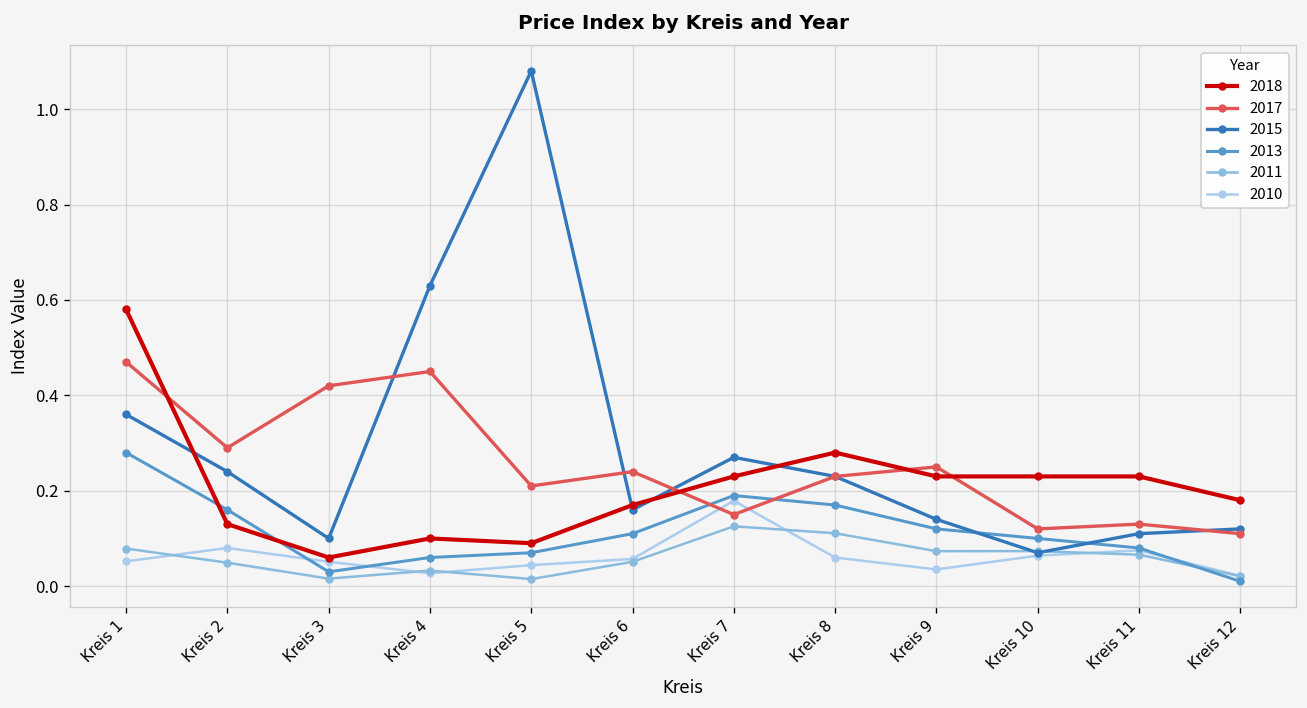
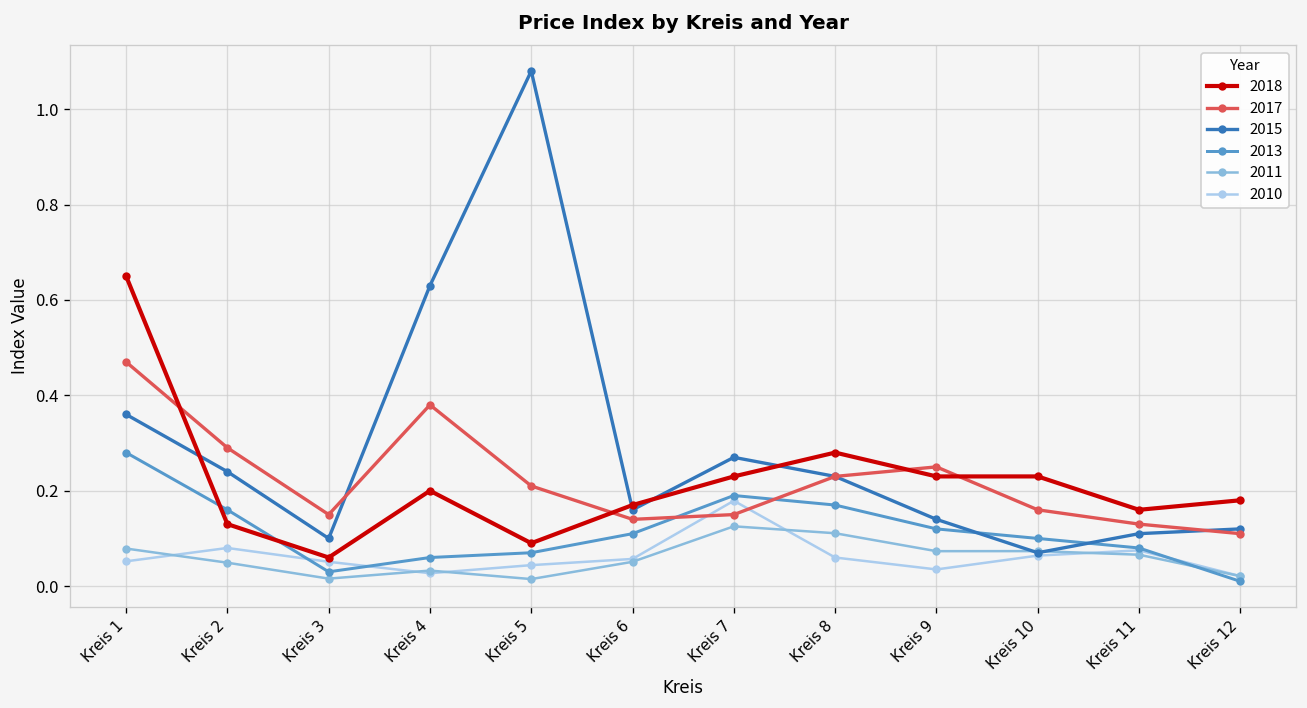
  {
    "2018": {
-     "Kreis 1": 0.58,
+     "Kreis 1": 0.65,
      "Kreis 2": 0.13,
      "Kreis 3": 0.06,
-     "Kreis 4": 0.1,
+     "Kreis 4": 0.2,
      "Kreis 5": 0.09,
      "Kreis 6": 0.17,
      "Kreis 7": 0.23,
      "Kreis 8": 0.28,
      "Kreis 9": 0.23,
      "Kreis 10": 0.23,
-     "Kreis 11": 0.23,
+     "Kreis 11": 0.16,
      "Kreis 12": 0.18
    },
    "2017": {
      "Kreis 1": 0.47,
      "Kreis 2": 0.29,
-     "Kreis 3": 0.42,
-     "Kreis 4": 0.45,
+     "Kreis 3": 0.15,
+     "Kreis 4": 0.38,
      "Kreis 5": 0.21,
-     "Kreis 6": 0.24,
+     "Kreis 6": 0.14,
      "Kreis 7": 0.15,
      "Kreis 9": 0.25,
-     "Kreis 10": 0.12,
+     "Kreis 10": 0.16,
      "Kreis 11": 0.13,
      "Kreis 12": 0.11
    }
  }
